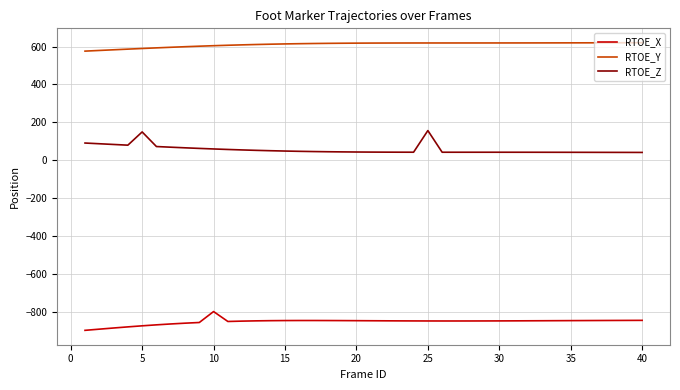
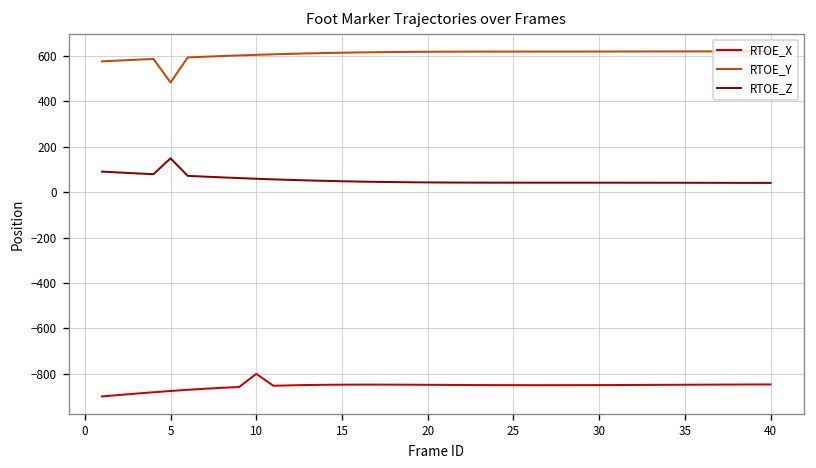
  {
    "RTOE_X": {
      "5": -880,
      "10": -800,
      "15": -850,
      "20": -850,
      "25": -850,
      "30": -850,
      "35": -850,
      "40": -850
    },
    "RTOE_Y": {
-     "5": 590,
+     "5": 480,
      "10": 600,
      "15": 610,
      "20": 620,
      "25": 620,
      "30": 620,
      "35": 620
    },
    "RTOE_Z": {
      "5": 150,
      "10": 60,
      "15": 50,
      "20": 40,
-     "25": 160,
+     "25": 40,
      "30": 40,
      "35": 40,
      "40": 40
    }
  }
